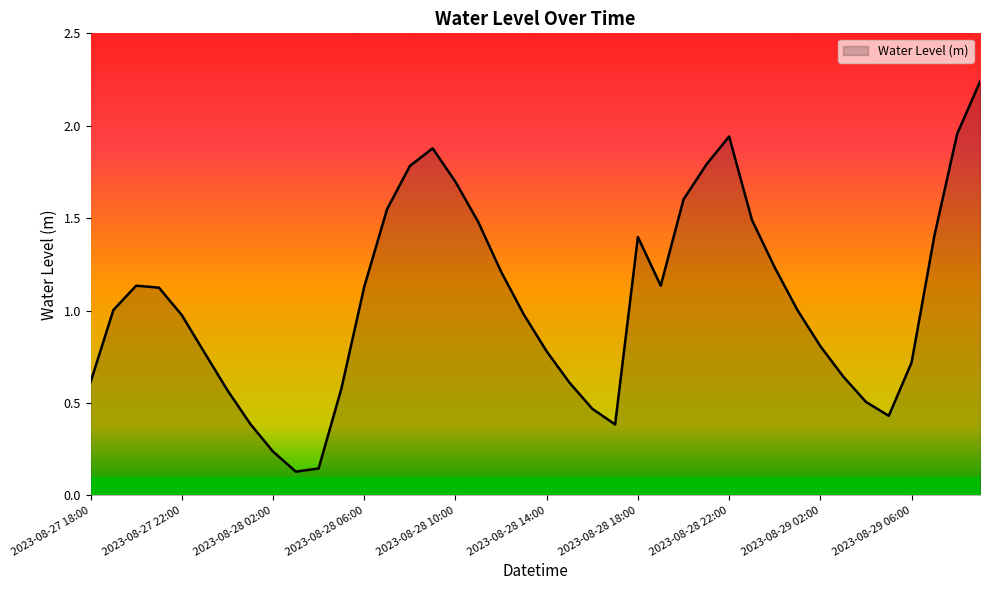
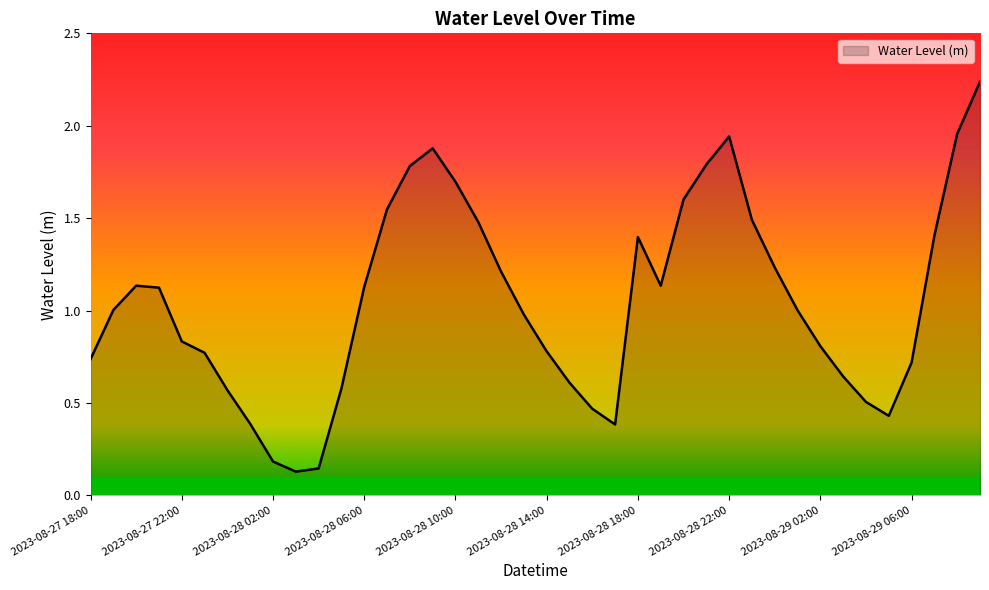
  {
-   "2023-08-27 18:00": 0.61,
-   "2023-08-27 22:00": 0.98,
-   "2023-08-28 02:00": 0.24,
+   "2023-08-27 18:00": 0.74,
+   "2023-08-27 22:00": 0.83,
+   "2023-08-28 02:00": 0.18,
    "2023-08-28 06:00": 1.13,
    "2023-08-28 10:00": 1.70,
    "2023-08-28 14:00": 0.78,
    "2023-08-28 18:00": 1.40,
    "2023-08-28 22:00": 1.94,
    "2023-08-29 02:00": 0.81,
    "2023-08-29 06:00": 0.72
  }
